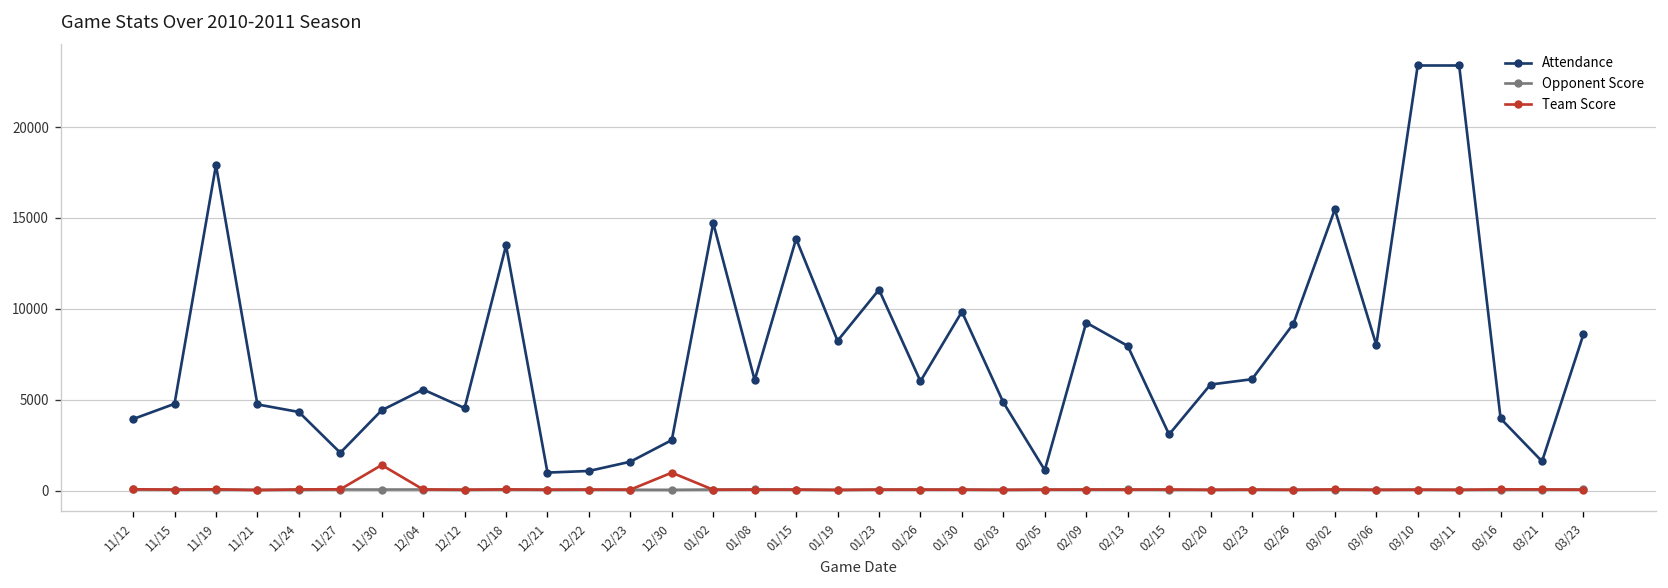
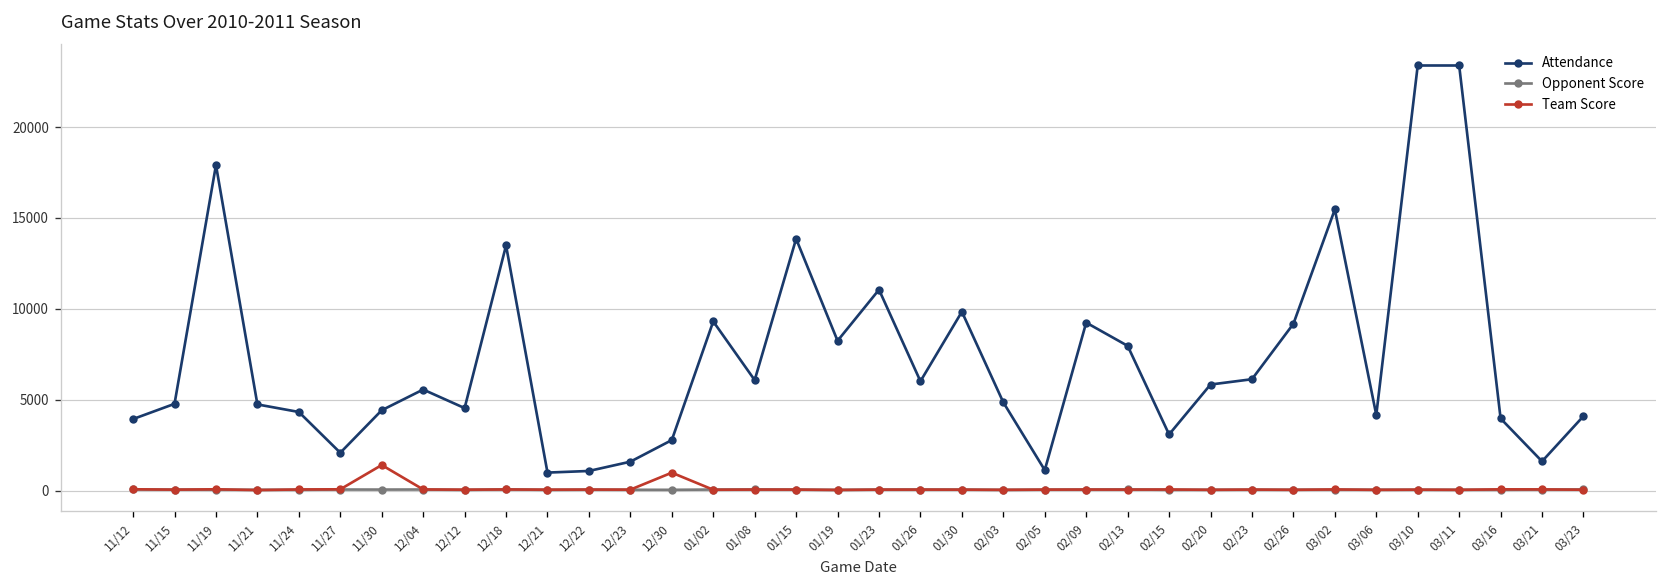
  {
    "Attendance": {
      "11/12": 3900,
      "11/15": 4800,
      "11/19": 17900,
      "11/21": 4800,
      "11/24": 4300,
      "11/27": 2100,
      "11/30": 4400,
      "12/04": 5600,
      "12/12": 4600,
      "12/18": 13500,
      "12/21": 1000,
      "12/22": 1100,
      "12/23": 1600,
      "12/30": 2800,
-     "01/02": 14700,
+     "01/02": 9300,
      "01/08": 6100,
      "01/15": 13900,
      "01/19": 8300,
      "01/23": 11100,
      "01/26": 6000,
      "01/30": 9800,
      "02/03": 4900,
      "02/05": 1100,
      "02/09": 9200,
      "02/13": 8000,
      "02/15": 3100,
      "02/20": 5800,
      "02/23": 6100,
      "02/26": 9200,
      "03/02": 15500,
-     "03/06": 8000,
+     "03/06": 4200,
      "03/10": 23400,
      "03/11": 23400,
      "03/16": 4000,
      "03/21": 1600,
-     "03/23": 8600
+     "03/23": 4100
    },
    "Opponent Score": {
      "11/30": 100,
      "12/30": 100
    },
    "Team Score": {
      "11/30": 1400,
      "12/30": 1000
    }
  }
